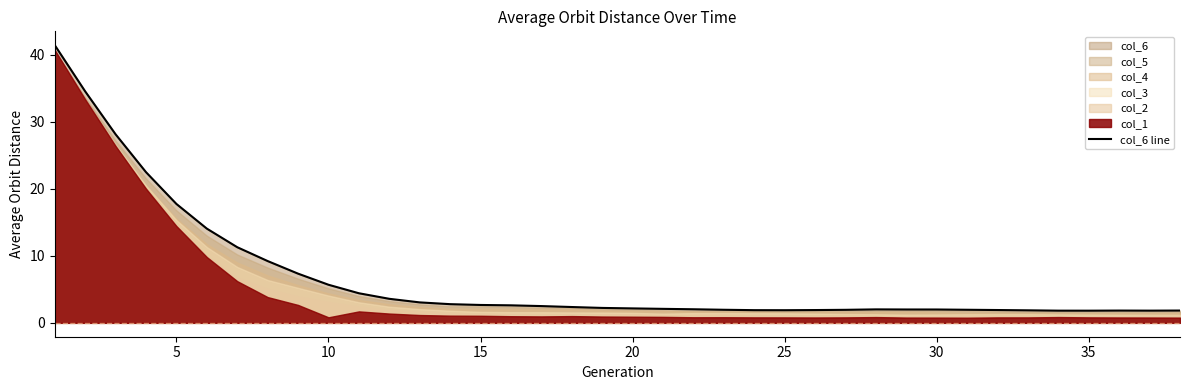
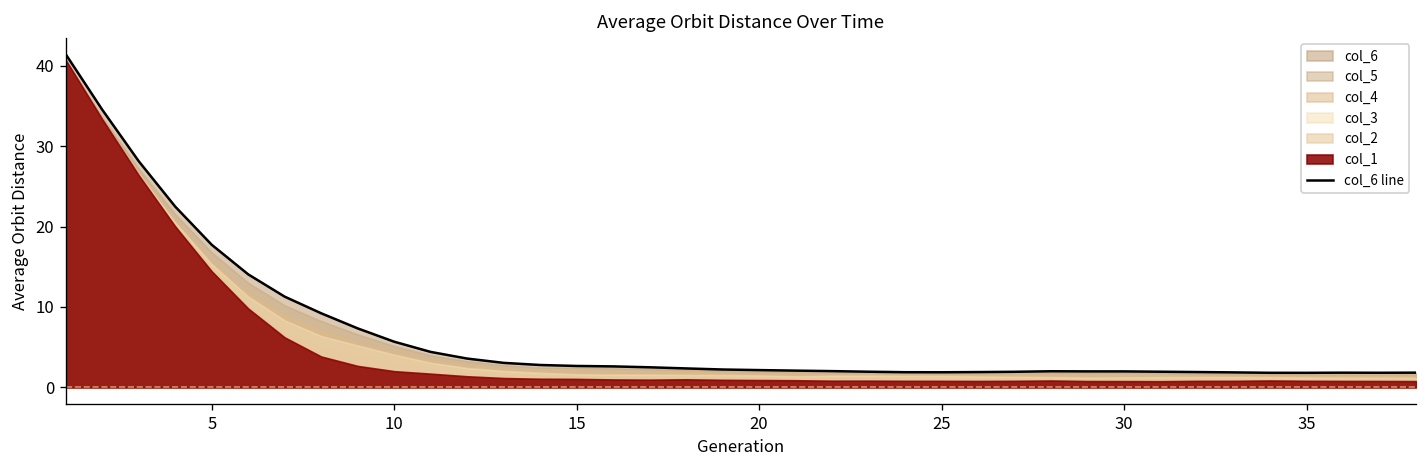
  {
    "col_1": {
-     "10": 1
+     "10": 2
    }
  }
